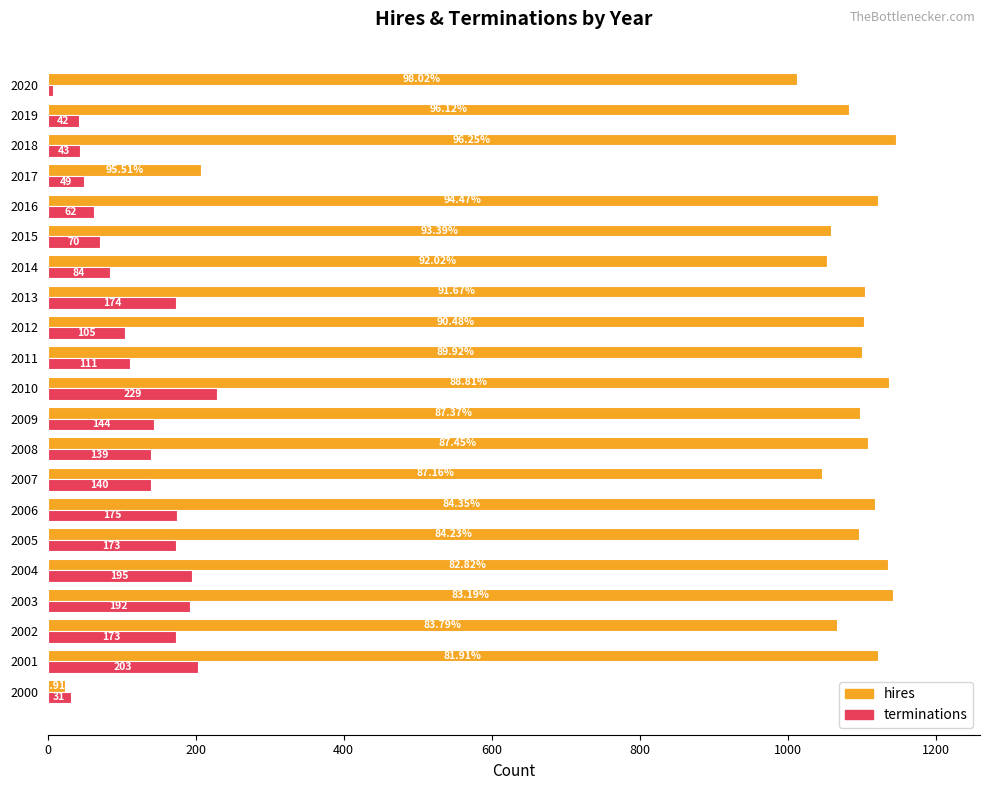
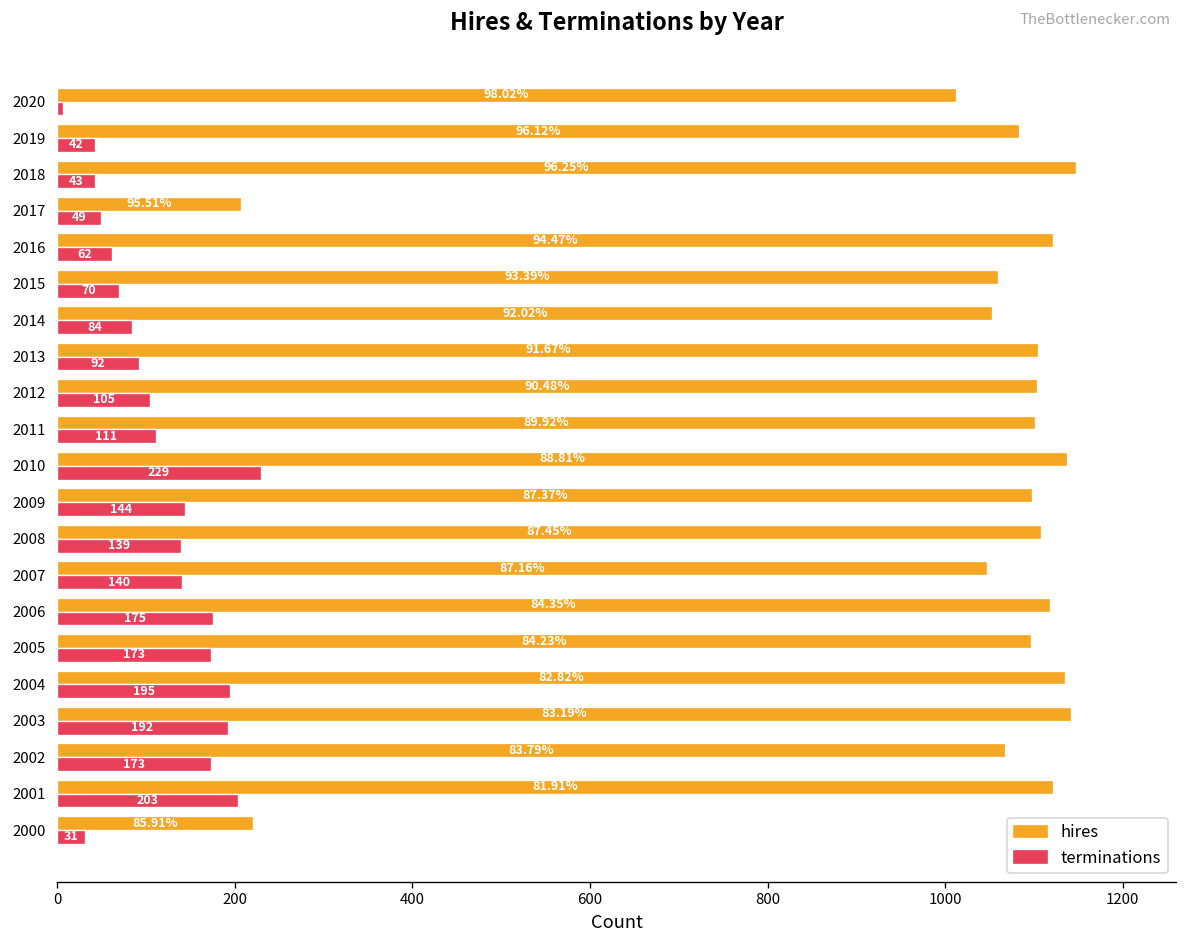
  {
    "hires": {
-     "2000": 20
+     "2000": 220
    },
    "terminations": {
      "2019": 42,
      "2018": 43,
      "2017": 49,
      "2016": 62,
      "2015": 70,
      "2014": 84,
-     "2013": 174,
+     "2013": 92,
      "2012": 105,
      "2011": 111,
      "2010": 229,
      "2009": 144,
      "2008": 139,
      "2007": 140,
      "2006": 175,
      "2005": 173,
      "2004": 195,
      "2003": 192,
      "2002": 173,
      "2001": 203,
      "2000": 31
    }
  }
